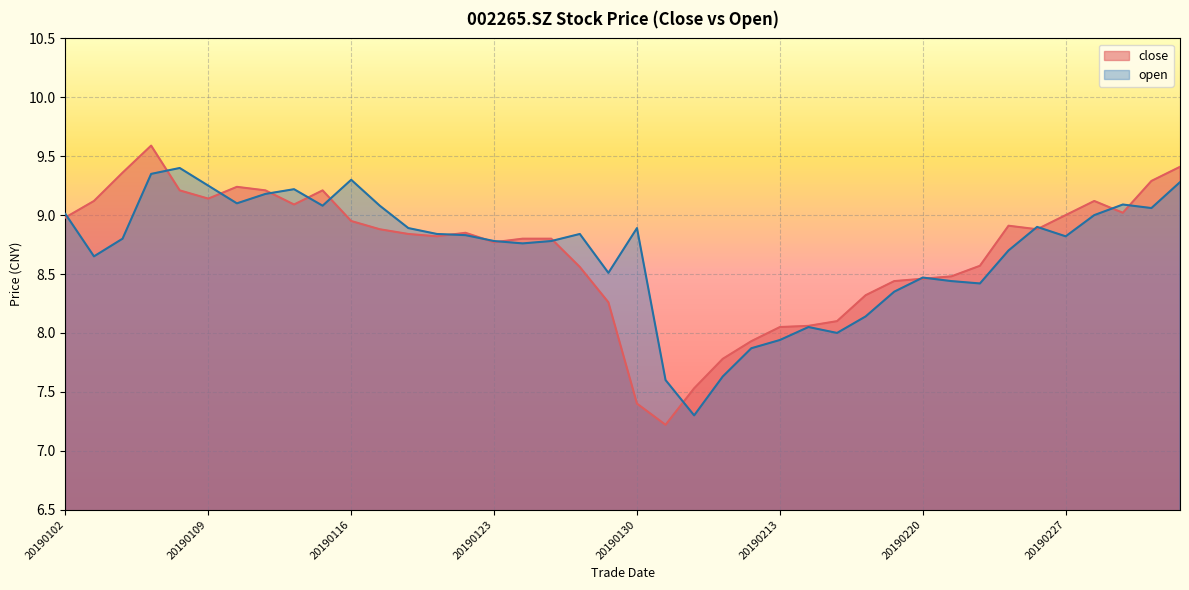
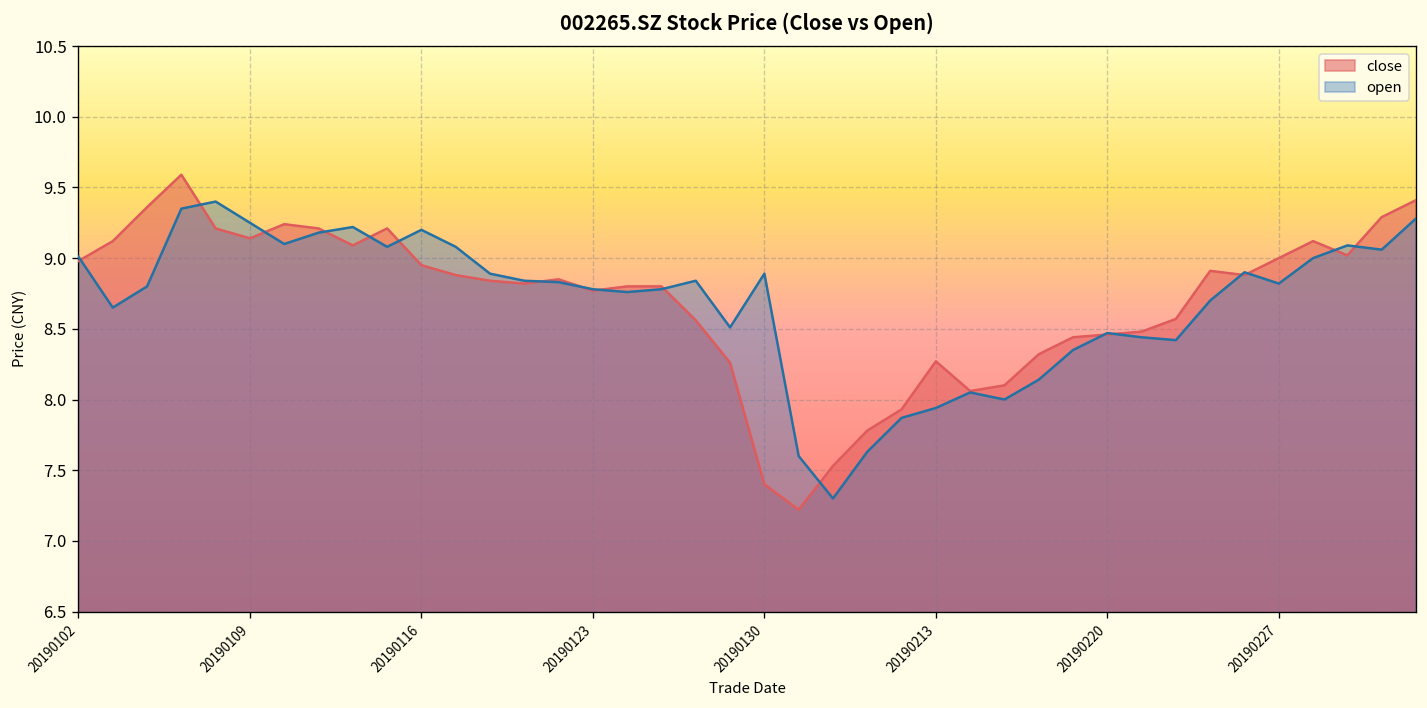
  {
    "close": {
      "20190102": 8.98,
      "20190109": 9.14,
      "20190116": 8.95,
      "20190130": 7.40,
-     "20190213": 8.05,
+     "20190213": 8.27,
      "20190227": 9.00
    },
    "open": {
      "20190102": 9.0,
      "20190109": 9.25,
-     "20190116": 9.3,
+     "20190116": 9.2,
      "20190130": 8.9,
      "20190213": 7.94,
      "20190227": 8.8
    }
  }
